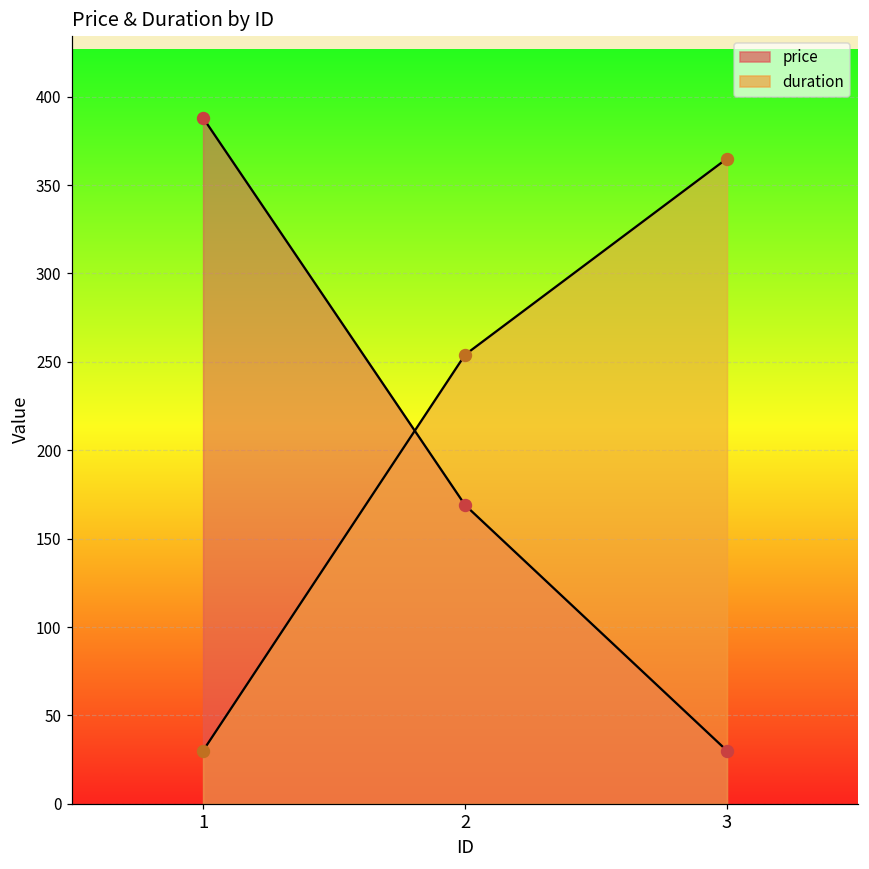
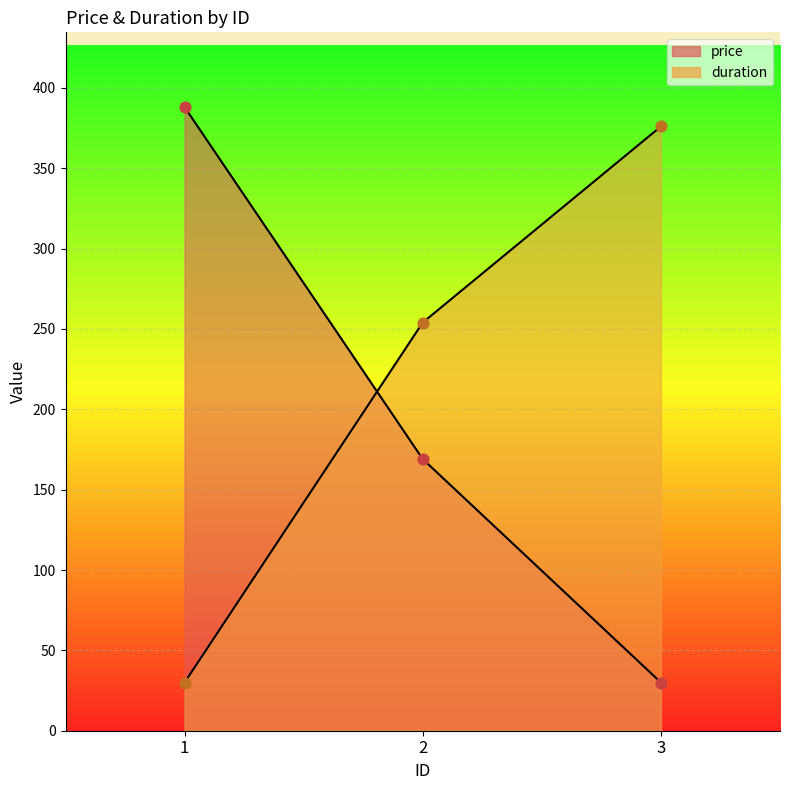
  {
    "price": {
      "1": 388,
      "2": 169,
      "3": 30
    },
    "duration": {
      "1": 30,
      "2": 254,
-     "3": 365
+     "3": 376
    }
  }
